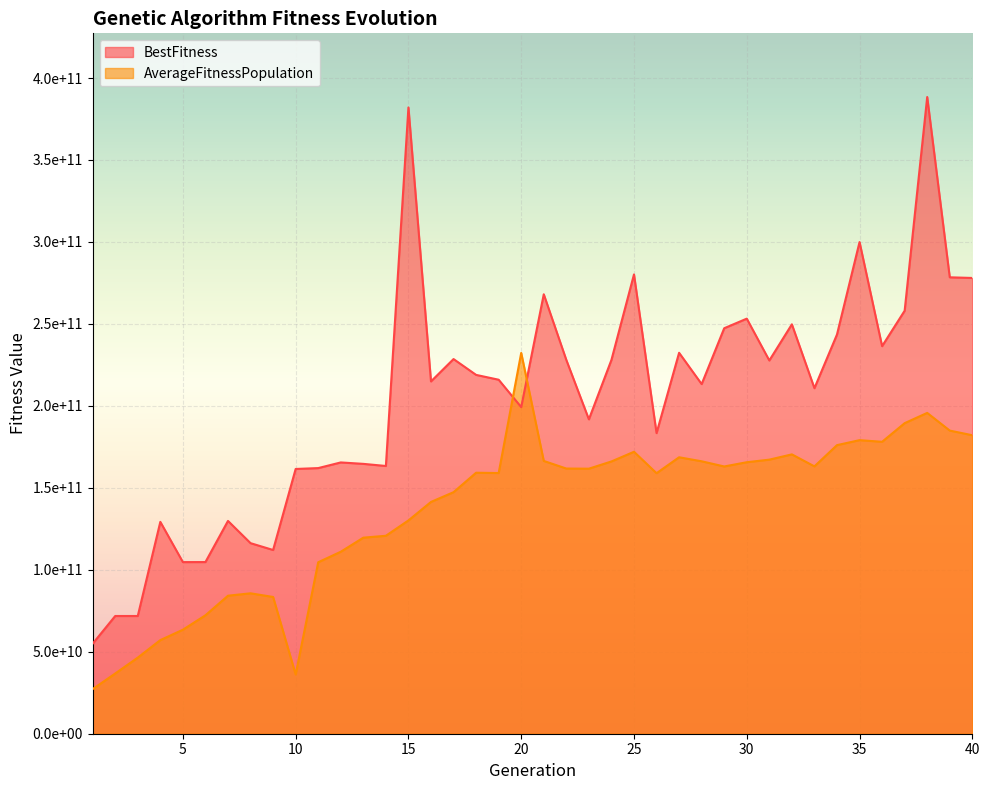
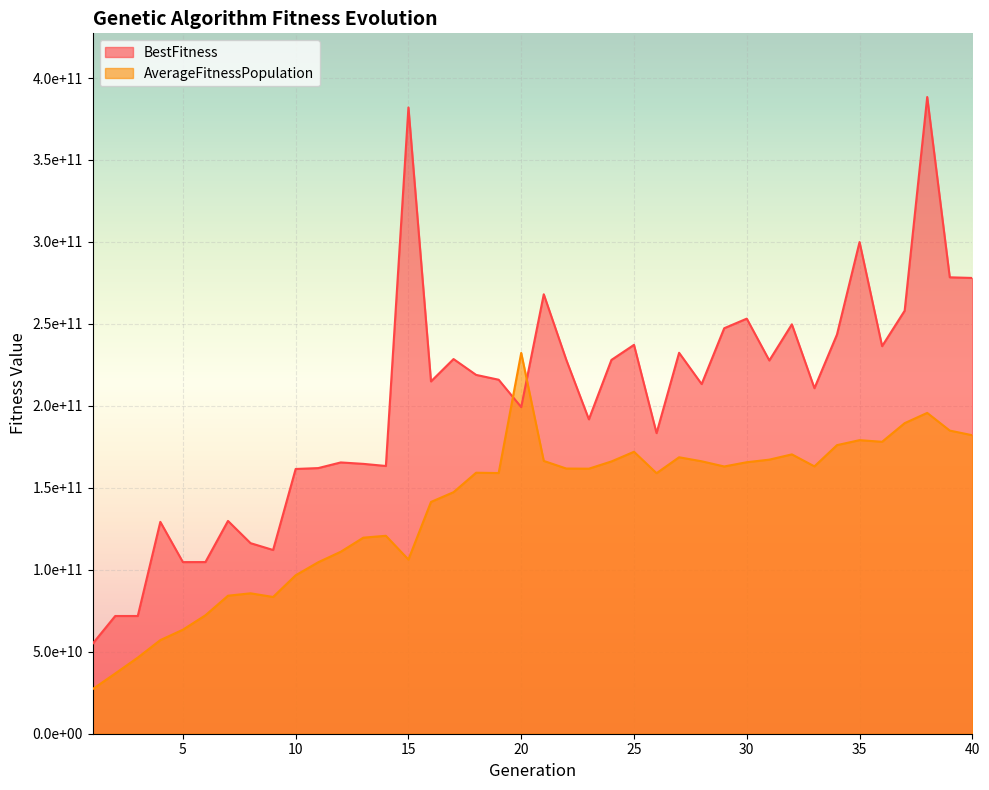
  {
    "BestFitness": {
      "5": 105000000000,
      "10": 162000000000,
      "15": 382000000000,
      "20": 199000000000,
-     "25": 280000000000,
+     "25": 237000000000,
      "30": 253000000000,
      "35": 300000000000,
      "40": 278000000000
    },
    "AverageFitnessPopulation": {
      "5": 63000000000,
-     "10": 36000000000,
-     "15": 130000000000,
+     "10": 97000000000,
+     "15": 106000000000,
      "20": 232000000000,
      "25": 172000000000,
      "30": 166000000000,
      "35": 179000000000,
      "40": 182000000000
    }
  }
